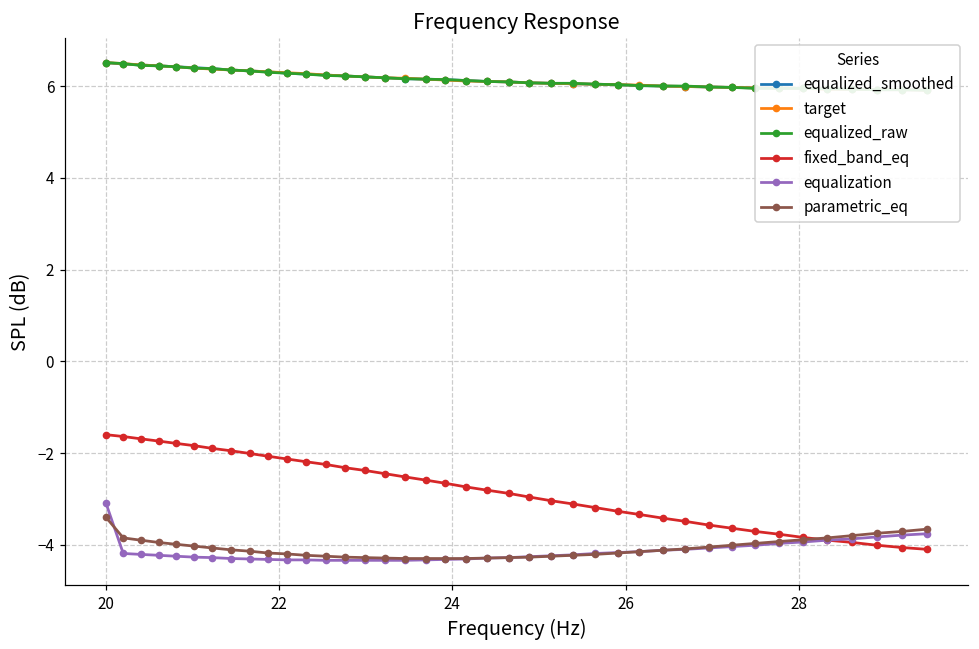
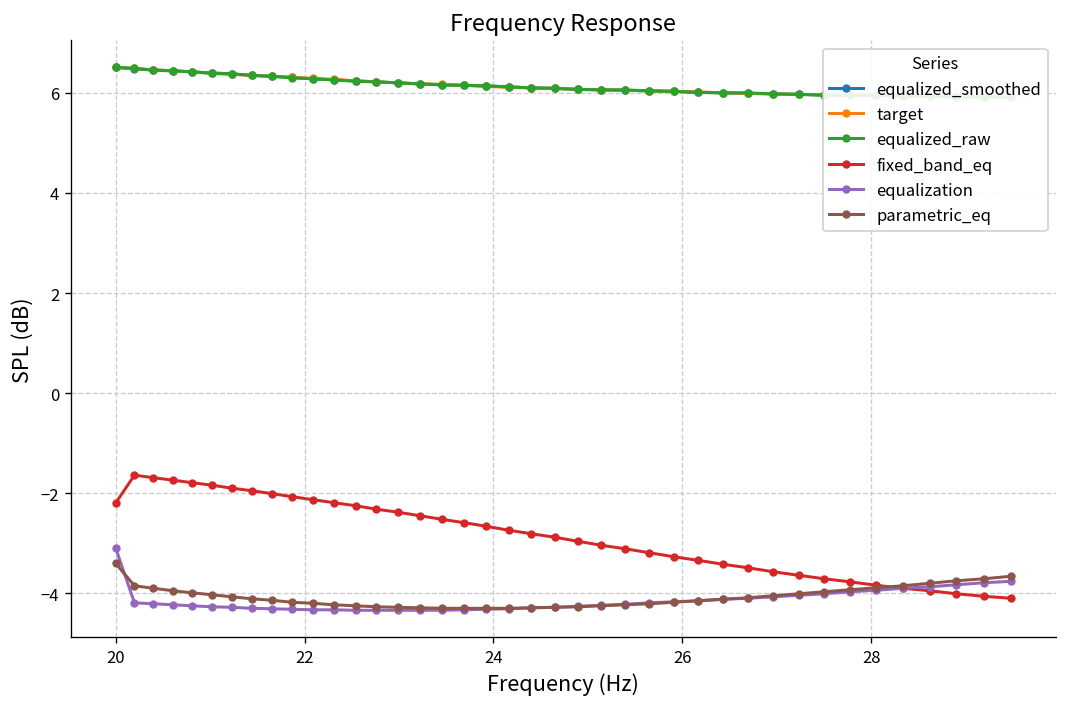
  {
    "fixed_band_eq": {
-     "20": -1.6
+     "20": -2.2
    },
    "equalization": {
      "20": -3.1
    },
    "parametric_eq": {
      "20": -3.4
    }
  }
